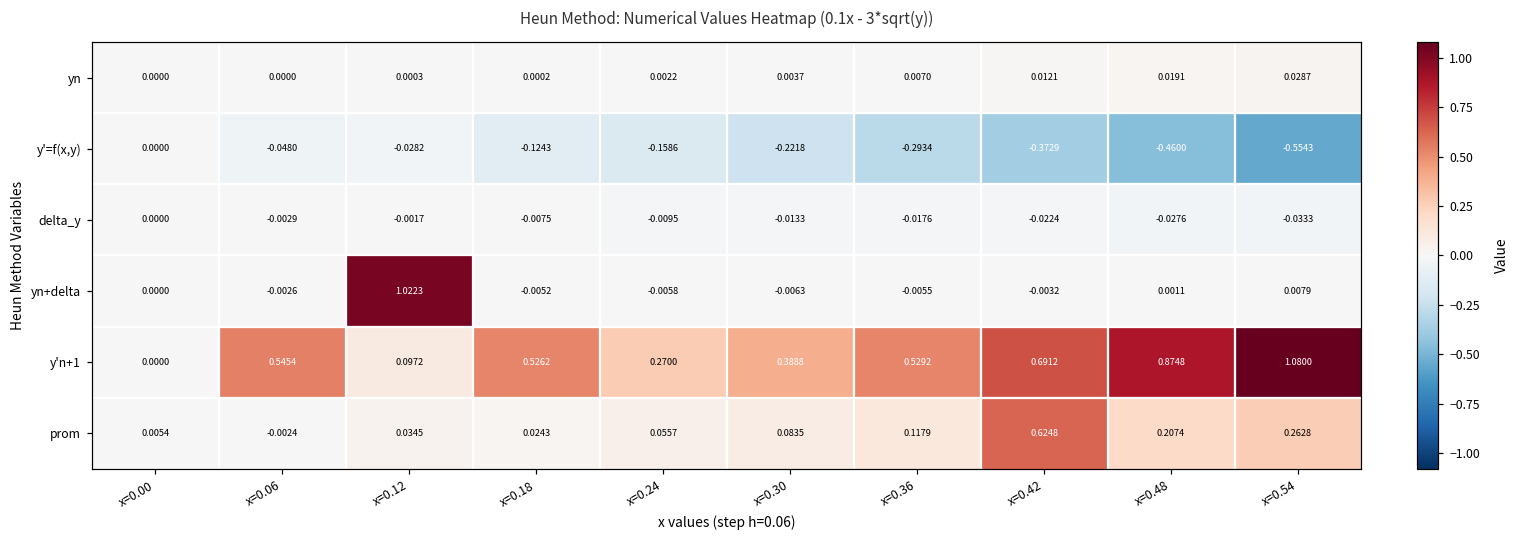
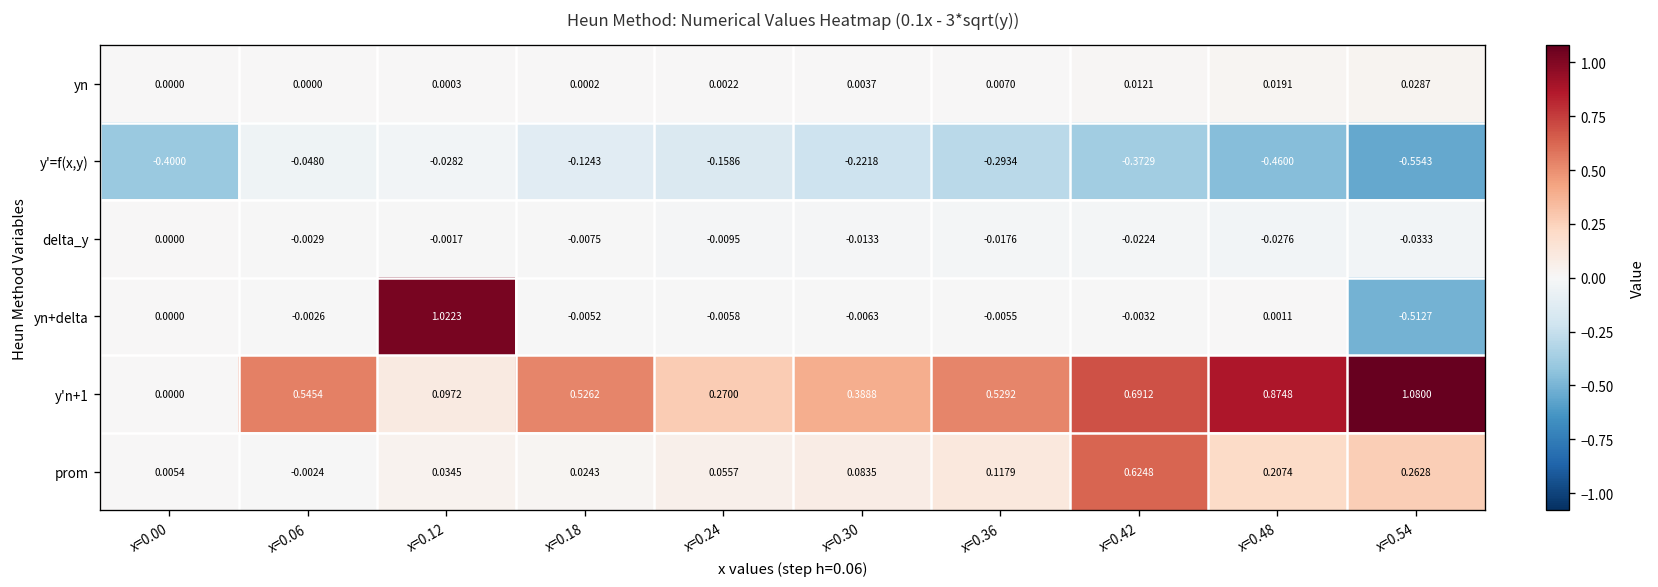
  {
    "yn": {
      "x=0.00": 0.0000,
      "x=0.06": 0.0000,
      "x=0.12": 0.0003,
      "x=0.18": 0.0002,
      "x=0.24": 0.0022,
      "x=0.30": 0.0037,
      "x=0.36": 0.0070,
      "x=0.42": 0.0121,
      "x=0.48": 0.0191,
      "x=0.54": 0.0287
    },
    "y'=f(x,y)": {
-     "x=0.00": 0.0000,
+     "x=0.00": -0.4000,
      "x=0.06": -0.0480,
      "x=0.12": -0.0282,
      "x=0.18": -0.1243,
      "x=0.24": -0.1586,
      "x=0.30": -0.2218,
      "x=0.36": -0.2934,
      "x=0.42": -0.3729,
      "x=0.48": -0.4600,
      "x=0.54": -0.5543
    },
    "delta_y": {
      "x=0.00": 0.0000,
      "x=0.06": -0.0029,
      "x=0.12": -0.0017,
      "x=0.18": -0.0075,
      "x=0.24": -0.0095,
      "x=0.30": -0.0133,
      "x=0.36": -0.0176,
      "x=0.42": -0.0224,
      "x=0.48": -0.0276,
      "x=0.54": -0.0333
    },
    "yn+delta": {
      "x=0.00": 0.0000,
      "x=0.06": -0.0026,
      "x=0.12": 1.0223,
      "x=0.18": -0.0052,
      "x=0.24": -0.0058,
      "x=0.30": -0.0063,
      "x=0.36": -0.0055,
      "x=0.42": -0.0032,
      "x=0.48": 0.0011,
-     "x=0.54": 0.0079
+     "x=0.54": -0.5127
    },
    "y'n+1": {
      "x=0.00": 0.0000,
      "x=0.06": 0.5454,
      "x=0.12": 0.0972,
      "x=0.18": 0.5262,
      "x=0.24": 0.2700,
      "x=0.30": 0.3888,
      "x=0.36": 0.5292,
      "x=0.42": 0.6912,
      "x=0.48": 0.8748,
      "x=0.54": 1.0800
    },
    "prom": {
      "x=0.00": 0.0054,
      "x=0.06": -0.0024,
      "x=0.12": 0.0345,
      "x=0.18": 0.0243,
      "x=0.24": 0.0557,
      "x=0.30": 0.0835,
      "x=0.36": 0.1179,
      "x=0.42": 0.6248,
      "x=0.48": 0.2074,
      "x=0.54": 0.2628
    }
  }
